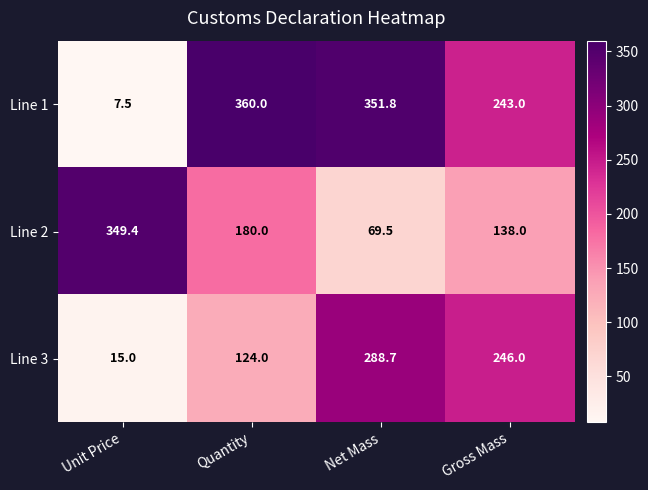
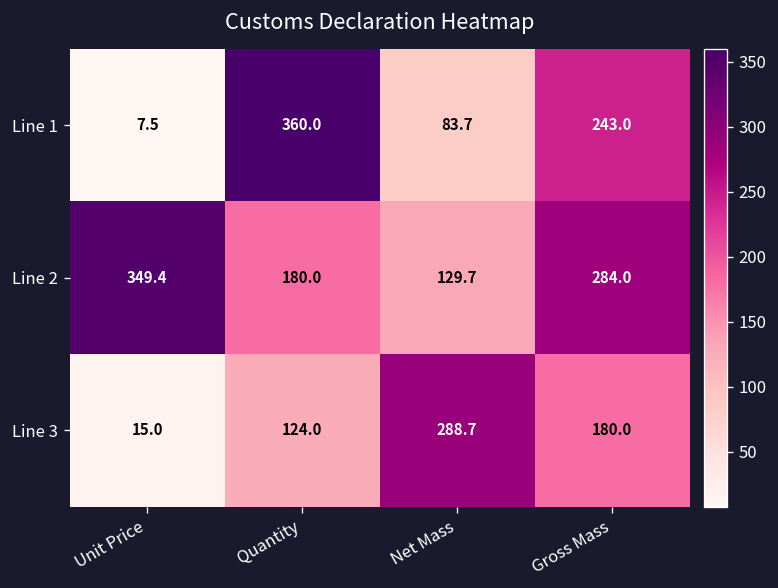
  {
    "Line 1": {
      "Unit Price": 7.5,
      "Quantity": 360.0,
-     "Net Mass": 351.8,
+     "Net Mass": 83.7,
      "Gross Mass": 243.0
    },
    "Line 2": {
      "Unit Price": 349.4,
      "Quantity": 180.0,
-     "Net Mass": 69.5,
-     "Gross Mass": 138.0
+     "Net Mass": 129.7,
+     "Gross Mass": 284.0
    },
    "Line 3": {
      "Unit Price": 15.0,
      "Quantity": 124.0,
      "Net Mass": 288.7,
-     "Gross Mass": 246.0
+     "Gross Mass": 180.0
    }
  }
